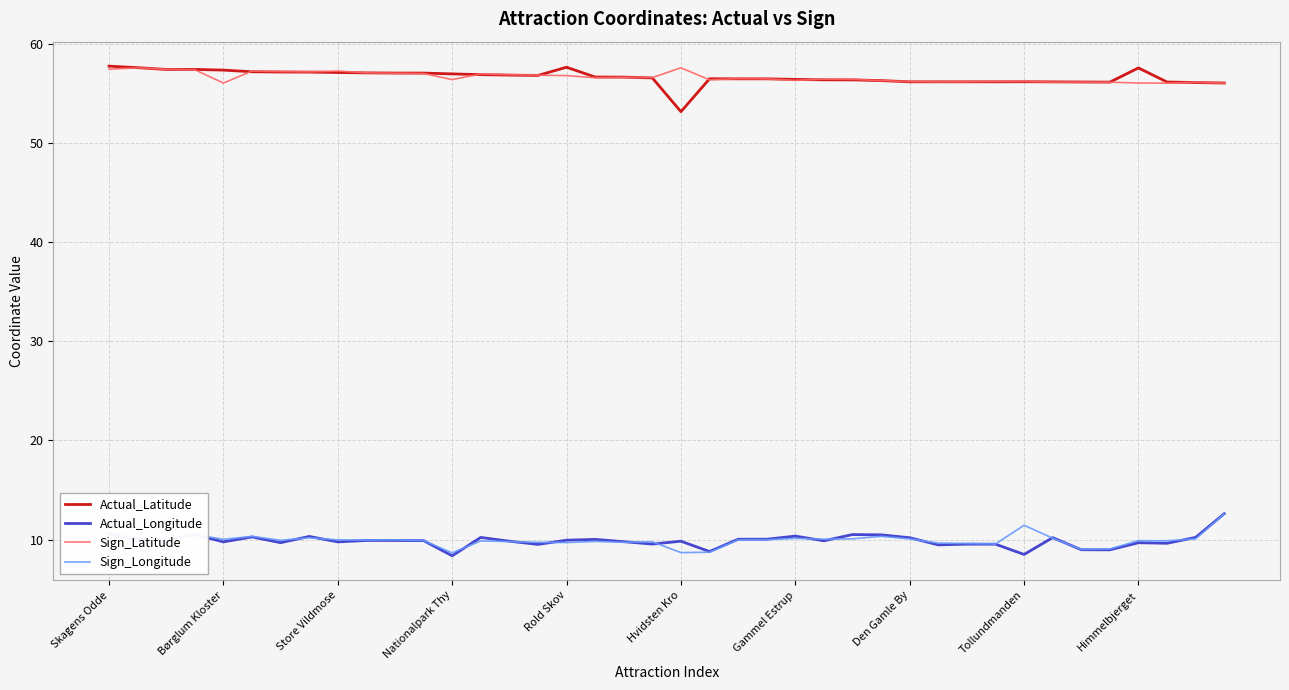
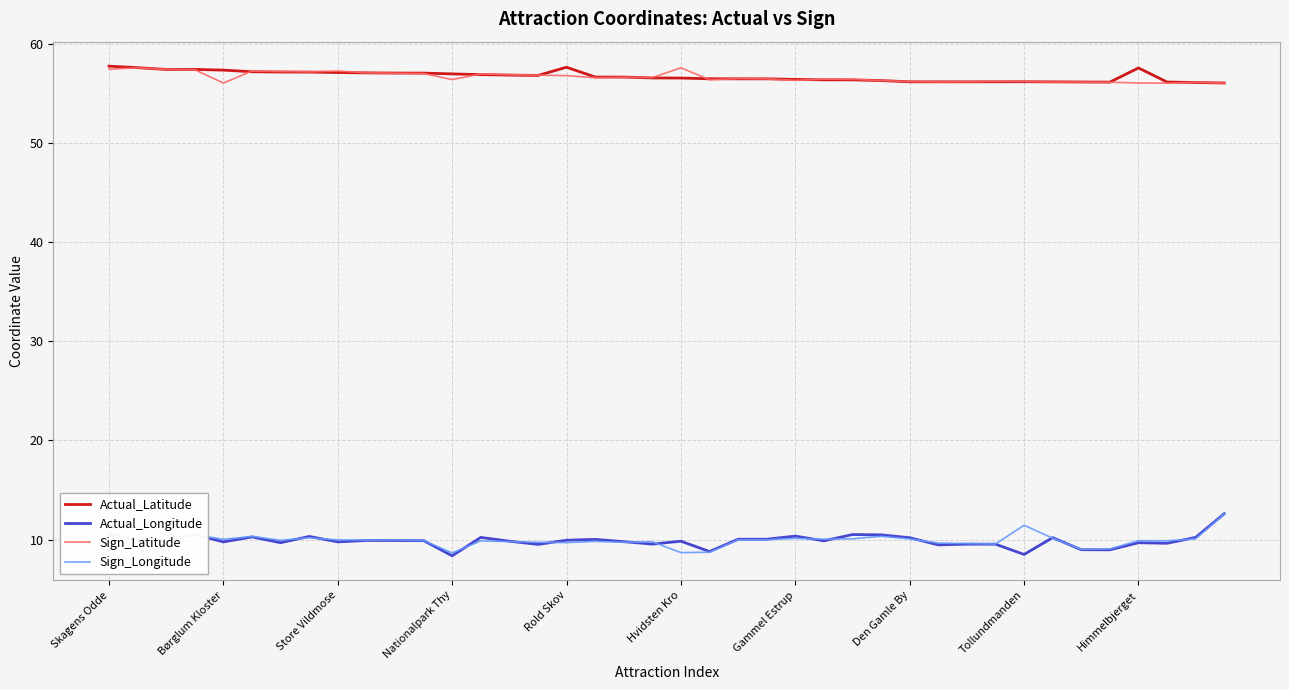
  {
    "Actual_Latitude": {
      "Skagens Odde": 58,
      "Børglum Kloster": 57,
      "Nationalpark Thy": 57,
      "Rold Skov": 58,
-     "Hvidsten Kro": 53,
+     "Hvidsten Kro": 57,
      "Himmelbjerget": 58
    },
    "Actual_Longitude": {
      "Børglum Kloster": 10,
      "Nationalpark Thy": 8,
      "Hvidsten Kro": 10,
      "Tollundmanden": 9
    },
    "Sign_Latitude": {
      "Skagens Odde": 57,
      "Børglum Kloster": 56,
      "Nationalpark Thy": 56,
      "Rold Skov": 57,
      "Hvidsten Kro": 58,
      "Himmelbjerget": 56
    },
    "Sign_Longitude": {
      "Børglum Kloster": 10,
      "Nationalpark Thy": 9,
      "Hvidsten Kro": 9,
      "Tollundmanden": 11
    }
  }
